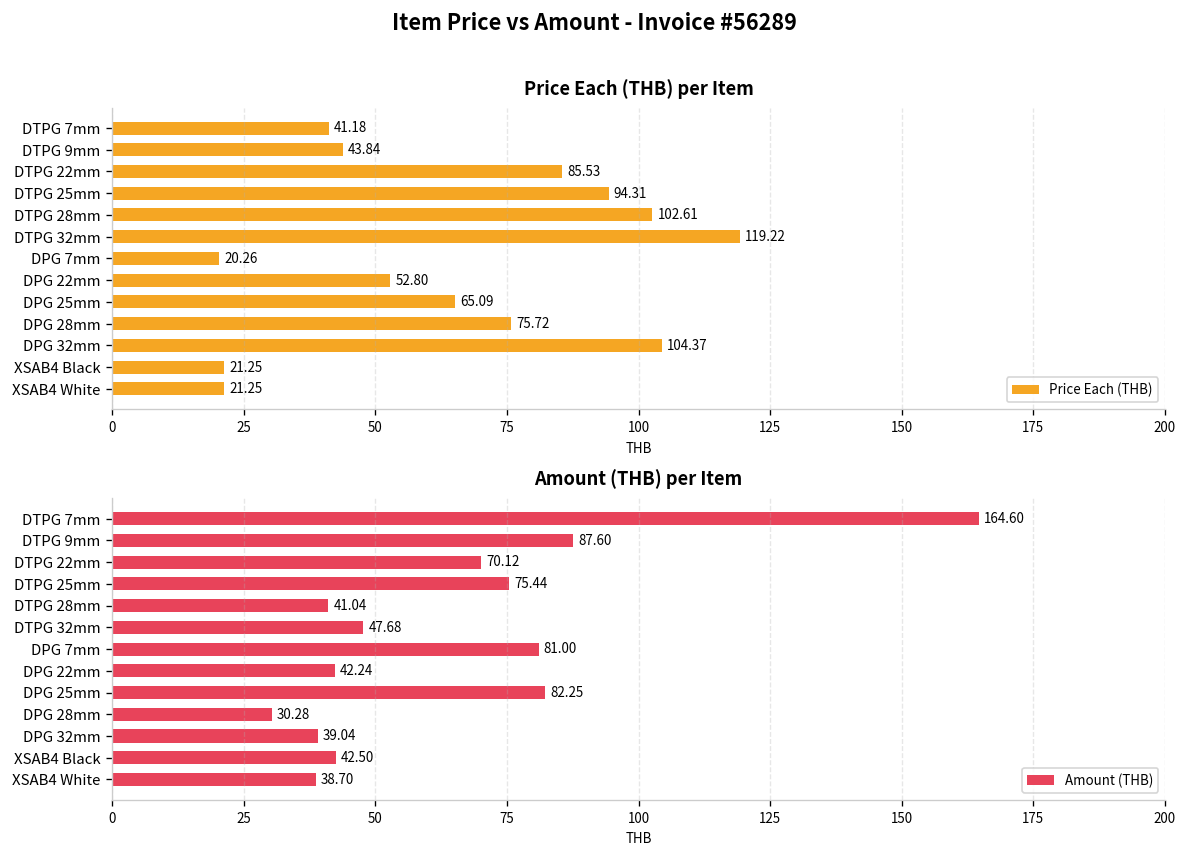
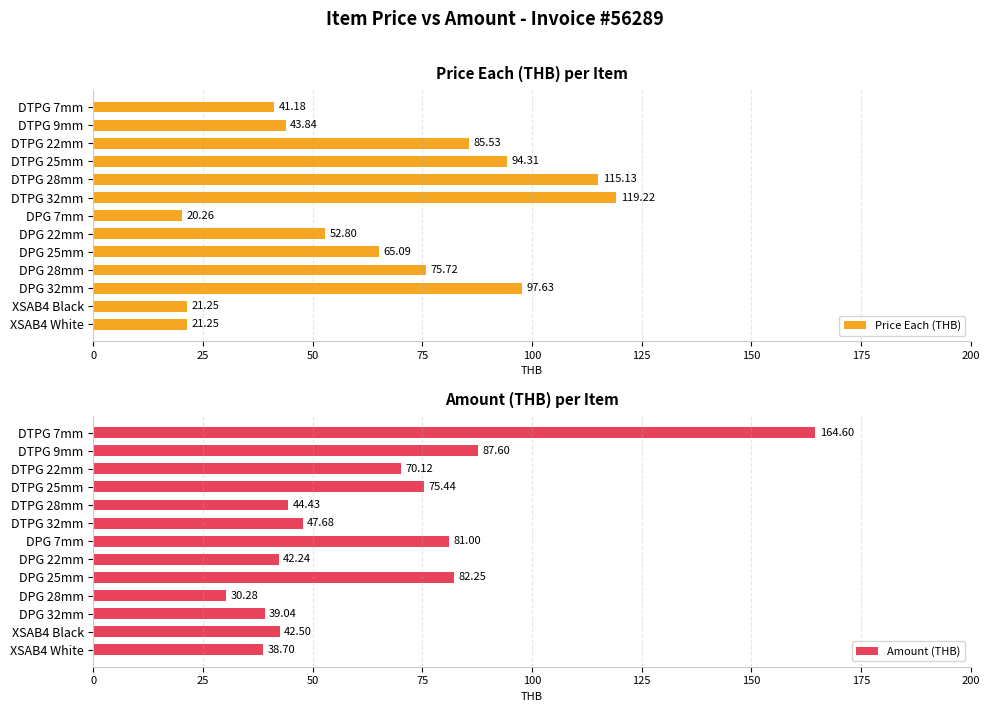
  {
    "Price Each (THB) per Item": {
      "DTPG 7mm": 41.18,
      "DTPG 9mm": 43.84,
      "DTPG 22mm": 85.53,
      "DTPG 25mm": 94.31,
-     "DTPG 28mm": 102.61,
+     "DTPG 28mm": 115.13,
      "DTPG 32mm": 119.22,
      "DPG 7mm": 20.26,
      "DPG 22mm": 52.80,
      "DPG 25mm": 65.09,
      "DPG 28mm": 75.72,
-     "DPG 32mm": 104.37,
+     "DPG 32mm": 97.63,
      "XSAB4 Black": 21.25,
      "XSAB4 White": 21.25
    },
    "Amount (THB) per Item": {
      "DTPG 7mm": 164.60,
      "DTPG 9mm": 87.60,
      "DTPG 22mm": 70.12,
      "DTPG 25mm": 75.44,
-     "DTPG 28mm": 41.04,
+     "DTPG 28mm": 44.43,
      "DTPG 32mm": 47.68,
      "DPG 7mm": 81.00,
      "DPG 22mm": 42.24,
      "DPG 25mm": 82.25,
      "DPG 28mm": 30.28,
      "DPG 32mm": 39.04,
      "XSAB4 Black": 42.50,
      "XSAB4 White": 38.70
    }
  }
